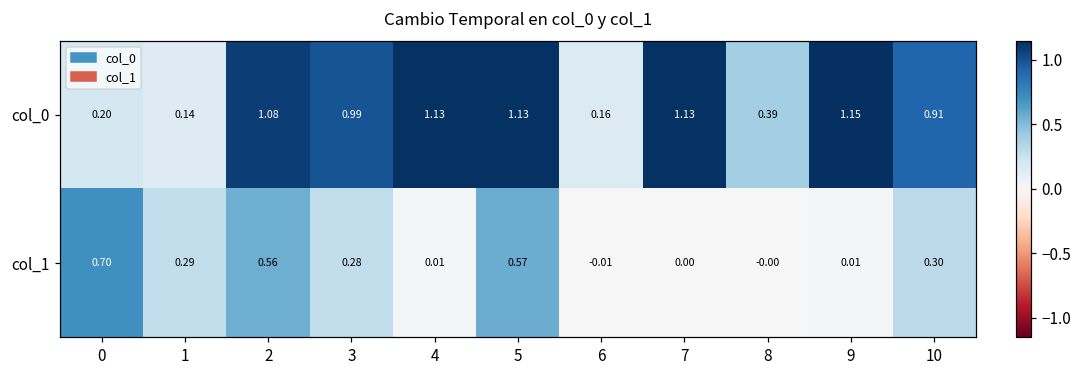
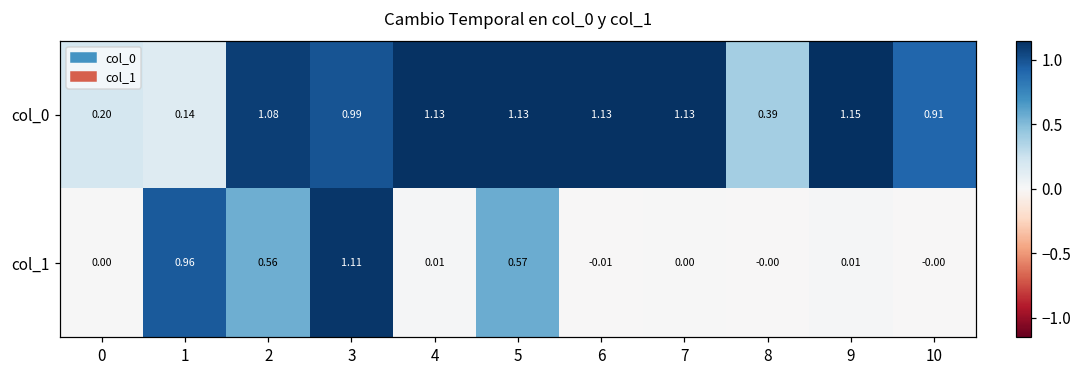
  {
    "col_0": {
      "0": 0.20,
      "1": 0.14,
      "2": 1.08,
      "3": 0.99,
      "4": 1.13,
      "5": 1.13,
-     "6": 0.16,
+     "6": 1.13,
      "7": 1.13,
      "8": 0.39,
      "9": 1.15,
      "10": 0.91
    },
    "col_1": {
-     "0": 0.70,
-     "1": 0.29,
+     "0": 0.00,
+     "1": 0.96,
      "2": 0.56,
-     "3": 0.28,
+     "3": 1.11,
      "4": 0.01,
      "5": 0.57,
      "6": -0.01,
      "7": 0.00,
      "8": -0.00,
      "9": 0.01,
-     "10": 0.30
+     "10": -0.00
    }
  }
